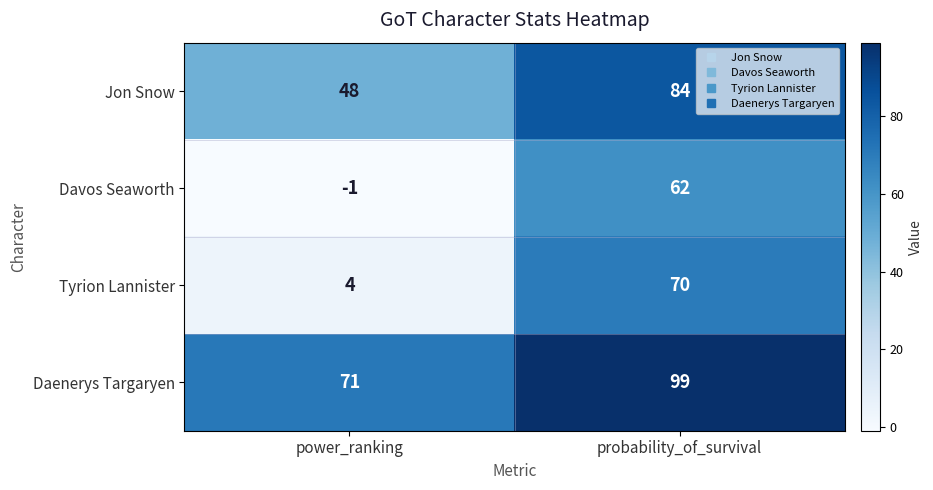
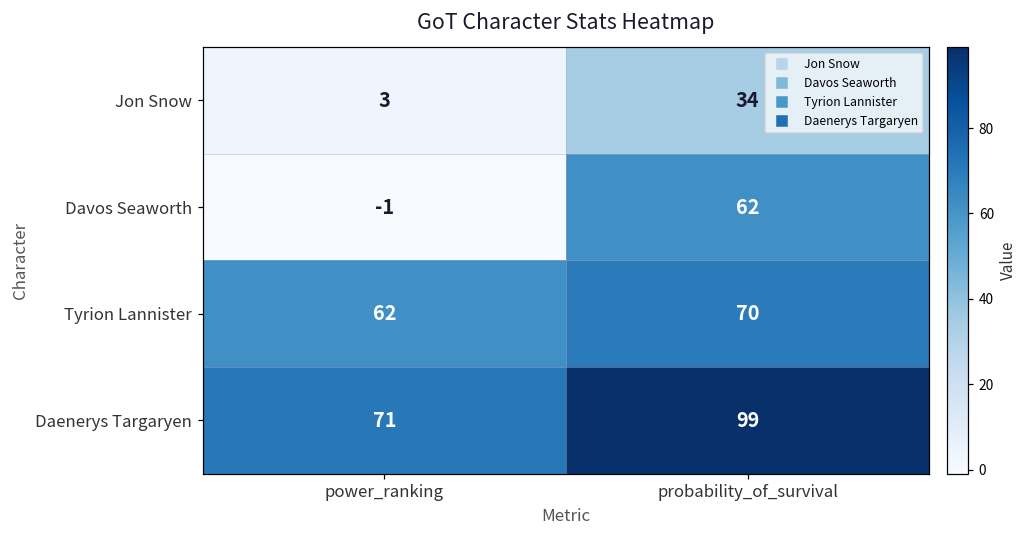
  {
    "Jon Snow": {
-     "power_ranking": 48,
-     "probability_of_survival": 84
+     "power_ranking": 3,
+     "probability_of_survival": 34
    },
    "Davos Seaworth": {
      "power_ranking": -1,
      "probability_of_survival": 62
    },
    "Tyrion Lannister": {
-     "power_ranking": 4,
+     "power_ranking": 62,
      "probability_of_survival": 70
    },
    "Daenerys Targaryen": {
      "power_ranking": 71,
      "probability_of_survival": 99
    }
  }
